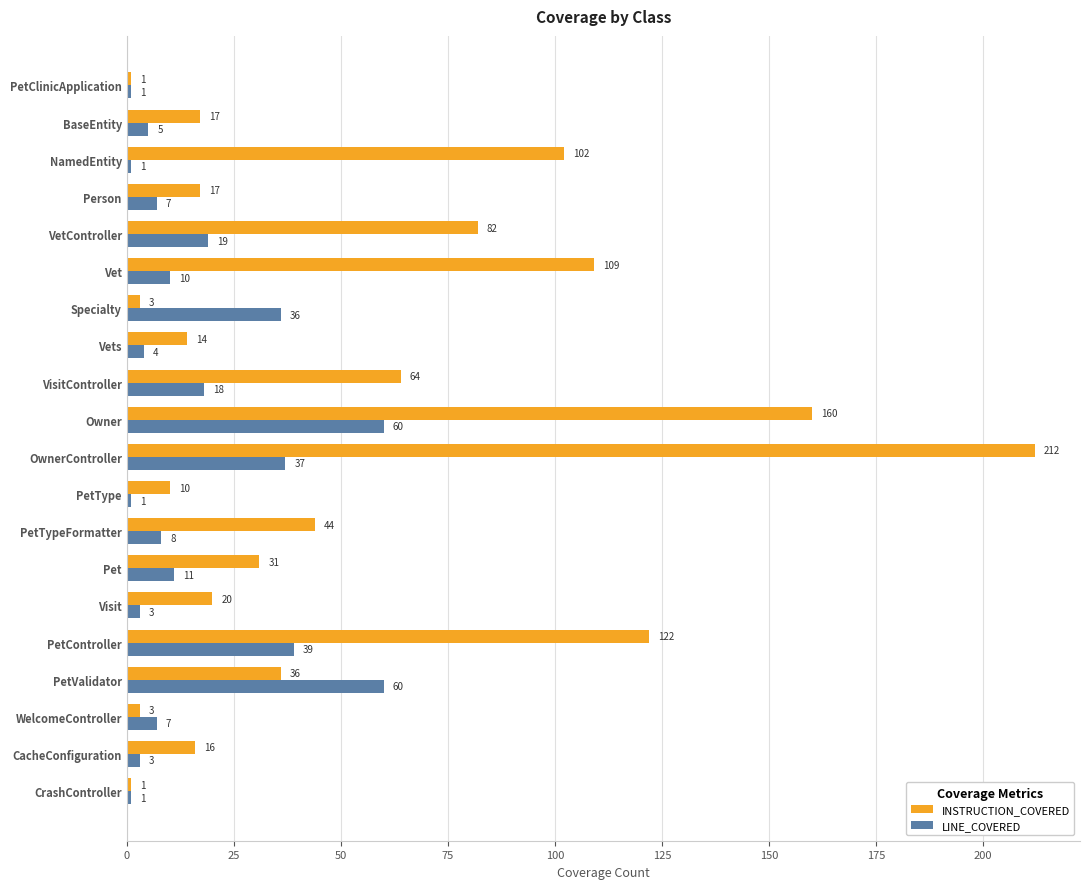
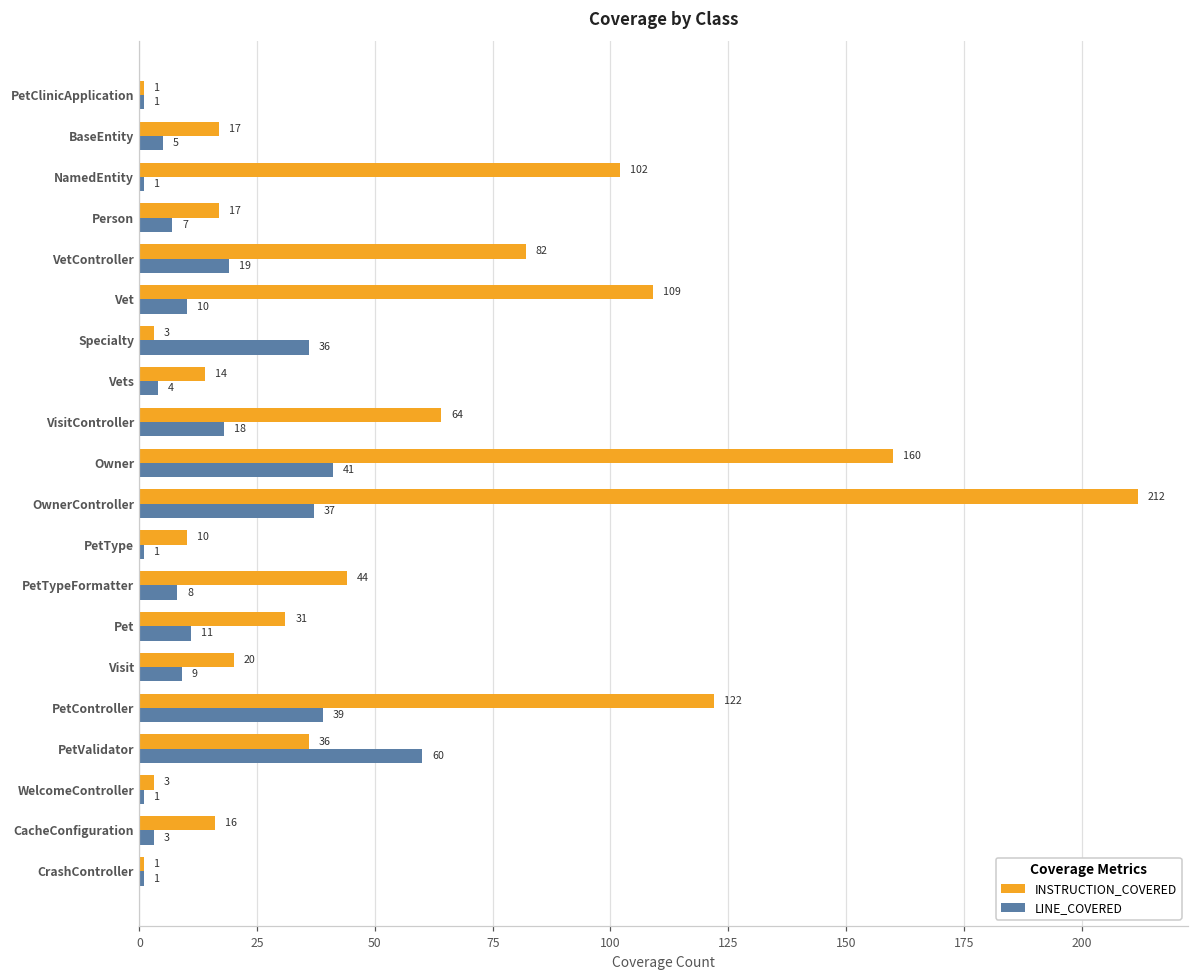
  {
    "INSTRUCTION_COVERED": {
      "PetClinicApplication": 1,
      "BaseEntity": 17,
      "NamedEntity": 102,
      "Person": 17,
      "VetController": 82,
      "Vet": 109,
      "Specialty": 3,
      "Vets": 14,
      "VisitController": 64,
      "Owner": 160,
      "OwnerController": 212,
      "PetType": 10,
      "PetTypeFormatter": 44,
      "Pet": 31,
      "Visit": 20,
      "PetController": 122,
      "PetValidator": 36,
      "WelcomeController": 3,
      "CacheConfiguration": 16,
      "CrashController": 1
    },
    "LINE_COVERED": {
      "PetClinicApplication": 1,
      "BaseEntity": 5,
      "NamedEntity": 1,
      "Person": 7,
      "VetController": 19,
      "Vet": 10,
      "Specialty": 36,
      "Vets": 4,
      "VisitController": 18,
-     "Owner": 60,
+     "Owner": 41,
      "OwnerController": 37,
      "PetType": 1,
      "PetTypeFormatter": 8,
      "Pet": 11,
-     "Visit": 3,
+     "Visit": 9,
      "PetController": 39,
      "PetValidator": 60,
-     "WelcomeController": 7,
+     "WelcomeController": 1,
      "CacheConfiguration": 3,
      "CrashController": 1
    }
  }
